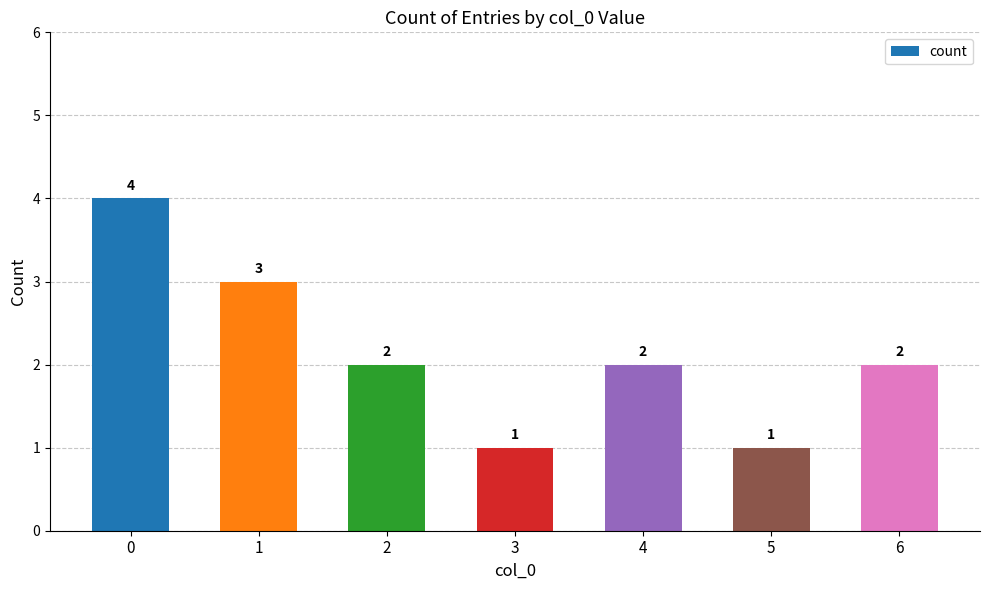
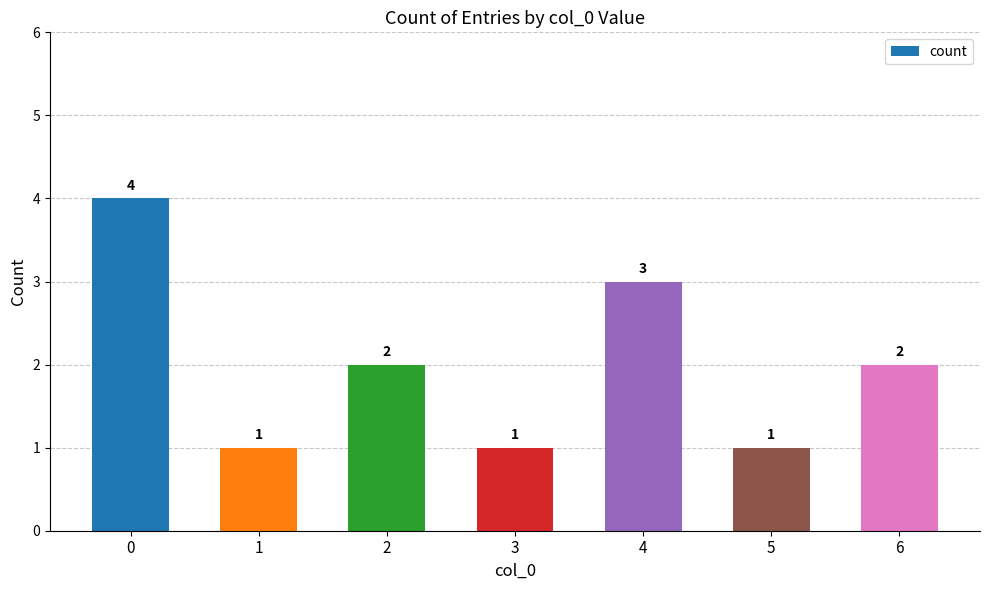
  {
    "0": 4,
-   "1": 3,
+   "1": 1,
    "2": 2,
    "3": 1,
-   "4": 2,
+   "4": 3,
    "5": 1,
    "6": 2
  }
